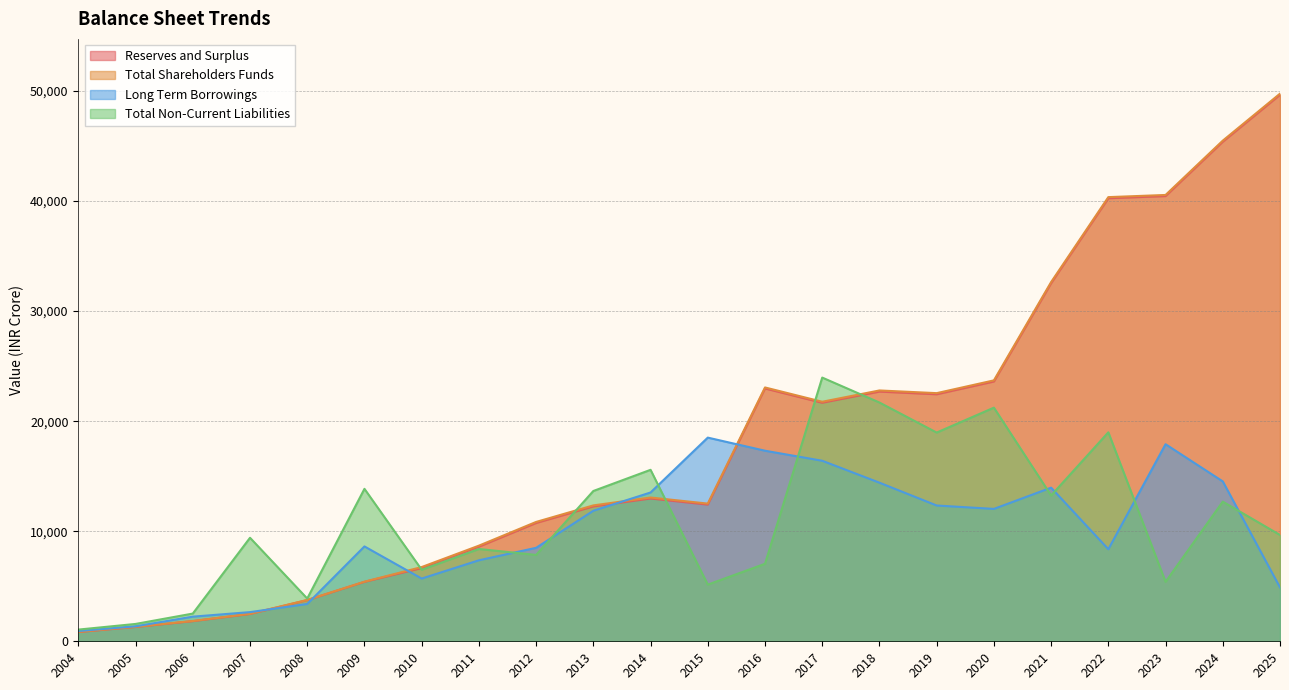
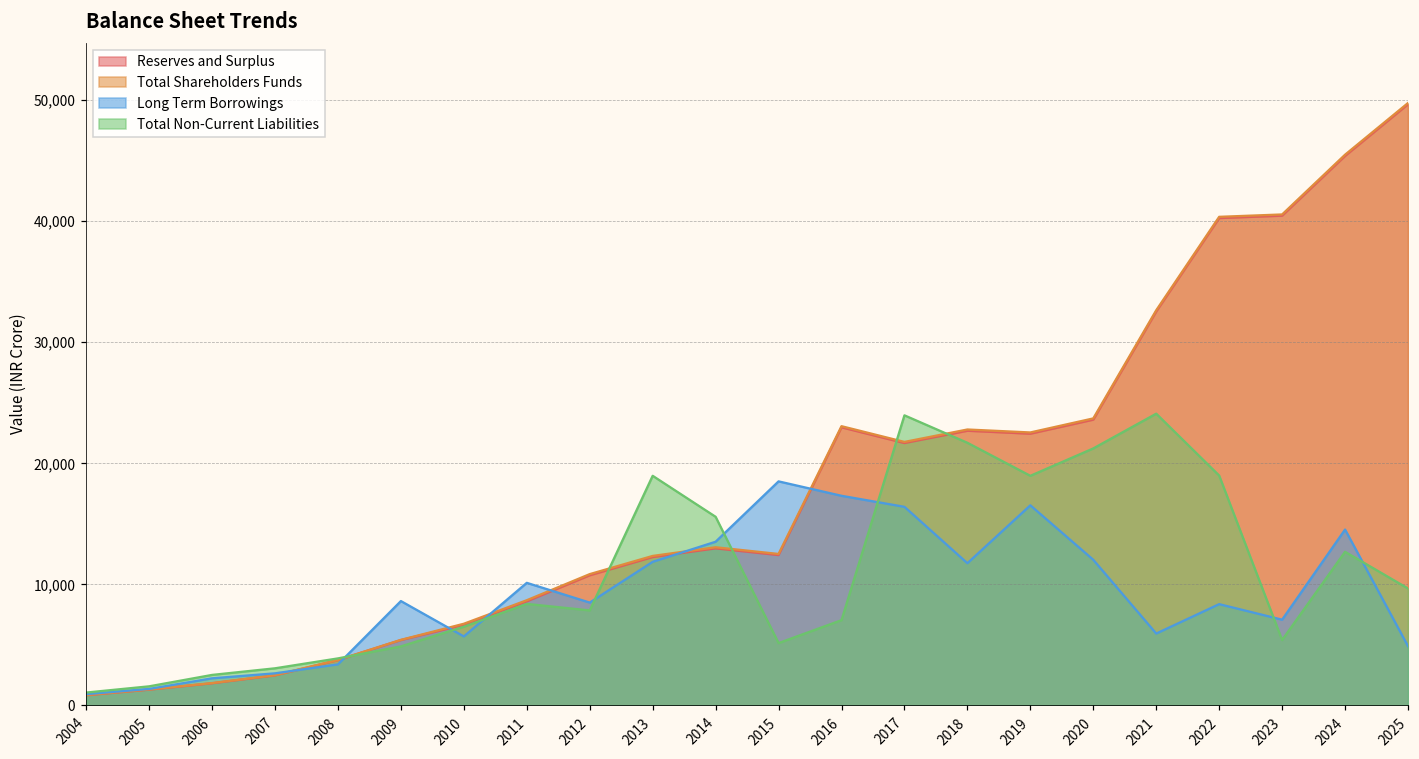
  {
    "Long Term Borrowings": {
      "2006": "2,200",
      "2008": "3,400",
      "2009": "8,600",
      "2010": "5,700",
-     "2011": "7,400",
+     "2011": "10,100",
      "2012": "8,500",
      "2013": "11,900",
      "2014": "13,500",
      "2015": "18,500",
      "2016": "17,300",
      "2017": "16,400",
-     "2018": "14,400",
-     "2019": "12,300",
+     "2018": "11,700",
+     "2019": "16,500",
      "2020": "12,000",
-     "2021": "14,000",
+     "2021": "5,900",
      "2022": "8,400",
-     "2023": "17,900",
+     "2023": "7,100",
      "2024": "14,500",
      "2025": "4,900"
    },
    "Total Non-Current Liabilities": {
      "2006": "2,500",
-     "2007": "9,400",
-     "2009": "13,900",
+     "2007": "3,100",
+     "2009": "4,900",
      "2012": "7,800",
-     "2013": "13,700",
+     "2013": "19,000",
      "2014": "15,600",
      "2015": "5,100",
      "2016": "7,000",
      "2017": "24,000",
      "2018": "21,700",
      "2019": "19,000",
      "2020": "21,200",
-     "2021": "13,200",
+     "2021": "24,100",
      "2022": "19,000",
      "2023": "5,400",
      "2024": "12,700",
      "2025": "9,700"
    }
  }
